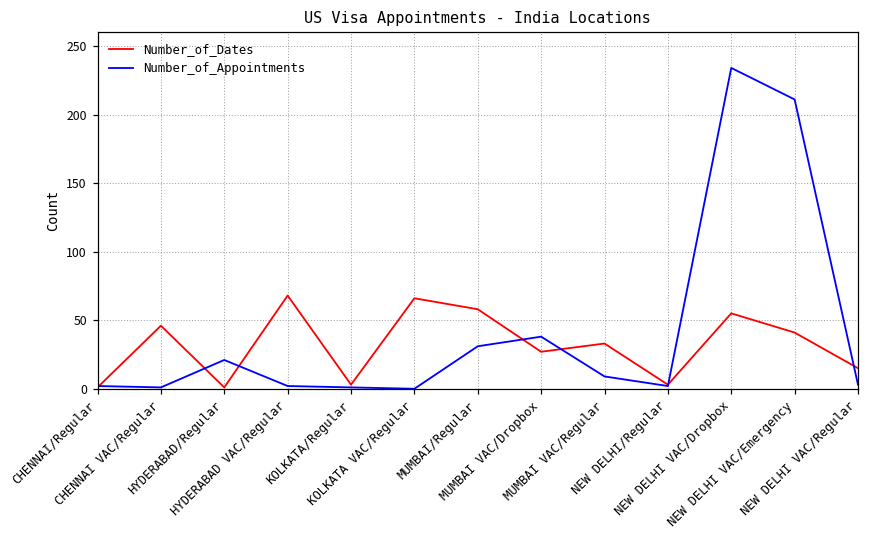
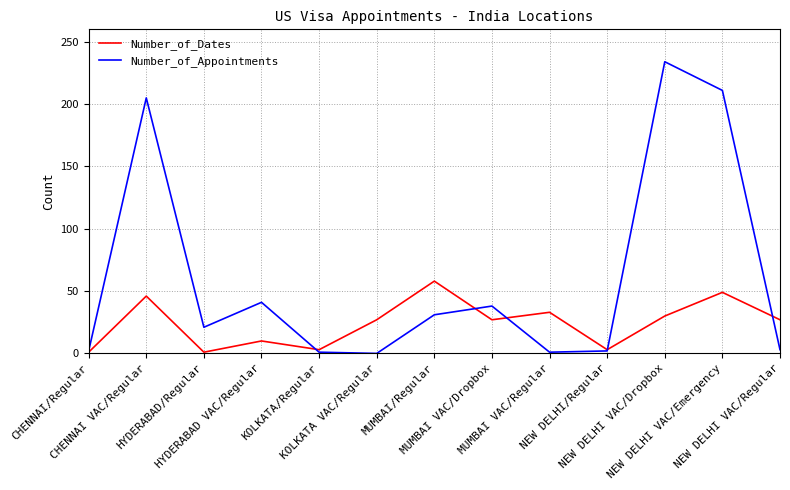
  {
    "Number_of_Dates": {
      "CHENNAI VAC/Regular": 46,
      "HYDERABAD/Regular": 1,
-     "HYDERABAD VAC/Regular": 68,
-     "KOLKATA VAC/Regular": 66,
+     "HYDERABAD VAC/Regular": 10,
+     "KOLKATA VAC/Regular": 27,
      "MUMBAI/Regular": 58,
      "MUMBAI VAC/Dropbox": 27,
      "MUMBAI VAC/Regular": 33,
-     "NEW DELHI VAC/Dropbox": 55,
-     "NEW DELHI VAC/Emergency": 41,
-     "NEW DELHI VAC/Regular": 15
+     "NEW DELHI VAC/Dropbox": 30,
+     "NEW DELHI VAC/Emergency": 49,
+     "NEW DELHI VAC/Regular": 27
    },
    "Number_of_Appointments": {
-     "CHENNAI VAC/Regular": 1,
+     "CHENNAI VAC/Regular": 205,
      "HYDERABAD/Regular": 21,
-     "HYDERABAD VAC/Regular": 2,
+     "HYDERABAD VAC/Regular": 41,
      "KOLKATA VAC/Regular": 0,
      "MUMBAI/Regular": 31,
      "MUMBAI VAC/Dropbox": 38,
-     "MUMBAI VAC/Regular": 9,
+     "MUMBAI VAC/Regular": 1,
      "NEW DELHI VAC/Dropbox": 234,
      "NEW DELHI VAC/Emergency": 211,
      "NEW DELHI VAC/Regular": 3
    }
  }
